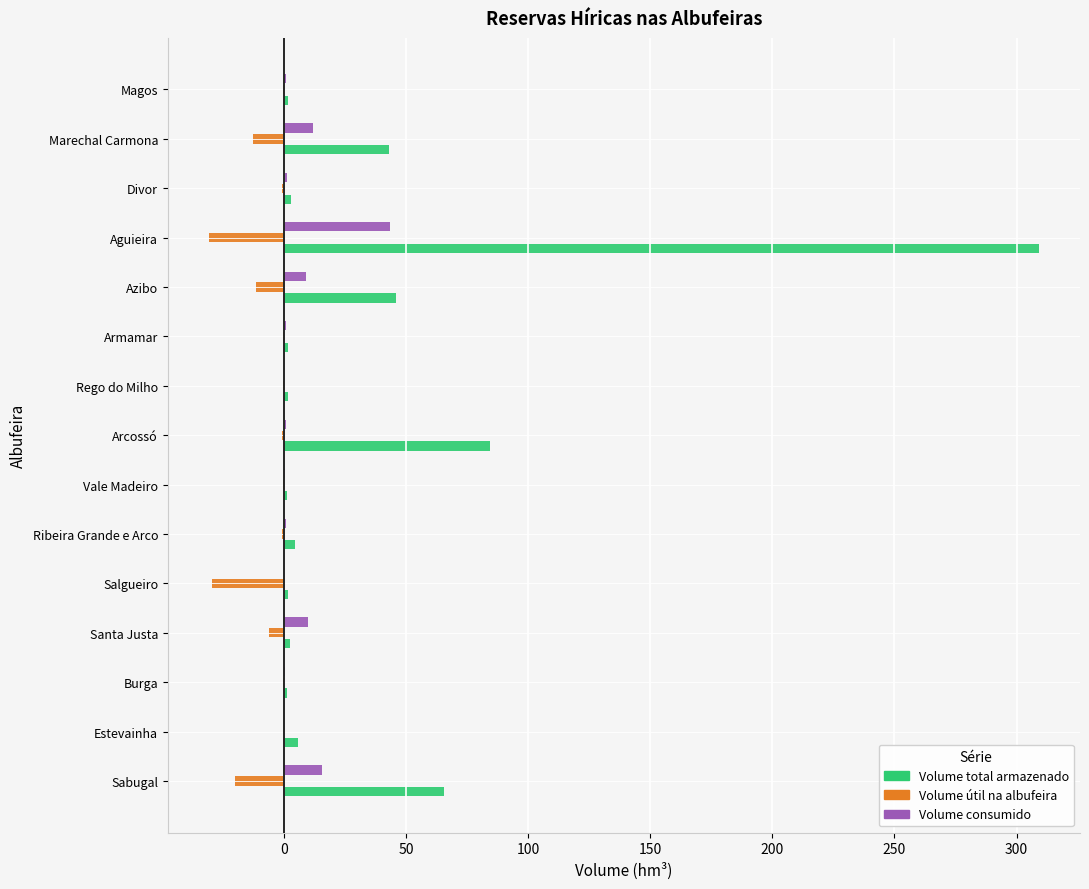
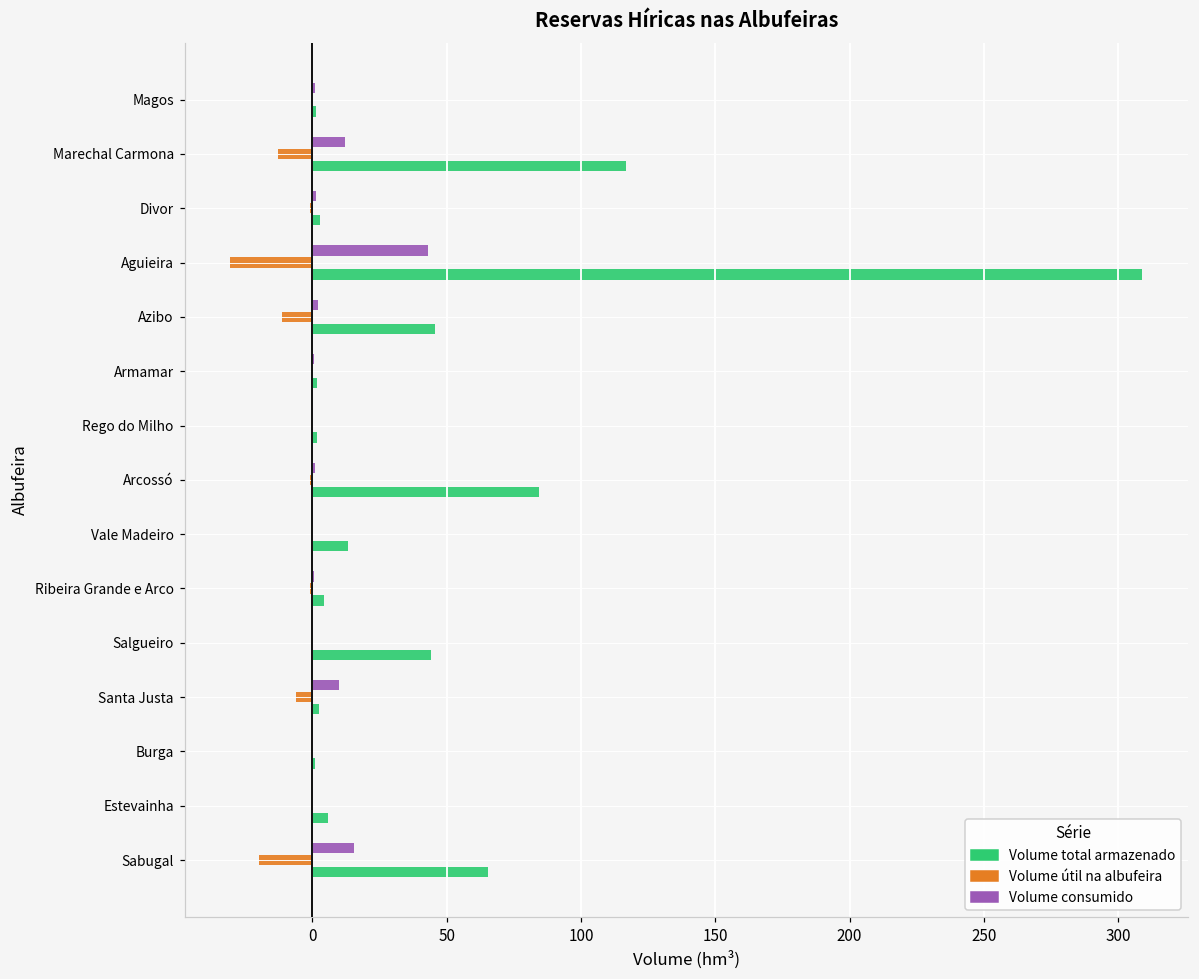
  {
    "Volume total armazenado": {
      "Magos": 1,
-     "Marechal Carmona": 43,
+     "Marechal Carmona": 117,
      "Divor": 3,
      "Aguieira": 309,
      "Azibo": 46,
      "Armamar": 2,
      "Rego do Milho": 2,
      "Arcossó": 85,
-     "Vale Madeiro": 1,
+     "Vale Madeiro": 13,
      "Ribeira Grande e Arco": 4,
-     "Salgueiro": 2,
+     "Salgueiro": 44,
      "Santa Justa": 2,
      "Burga": 1,
      "Estevainha": 6,
      "Sabugal": 65
    },
    "Volume útil na albufeira": {
      "Marechal Carmona": -13,
      "Aguieira": -31,
      "Azibo": -11,
-     "Salgueiro": -30,
+     "Salgueiro": 0,
      "Santa Justa": -6,
      "Sabugal": -20
    },
    "Volume consumido": {
      "Marechal Carmona": 12,
      "Divor": 1,
      "Aguieira": 43,
-     "Azibo": 9,
+     "Azibo": 2,
      "Salgueiro": 0,
      "Santa Justa": 10,
      "Sabugal": 15
    }
  }
